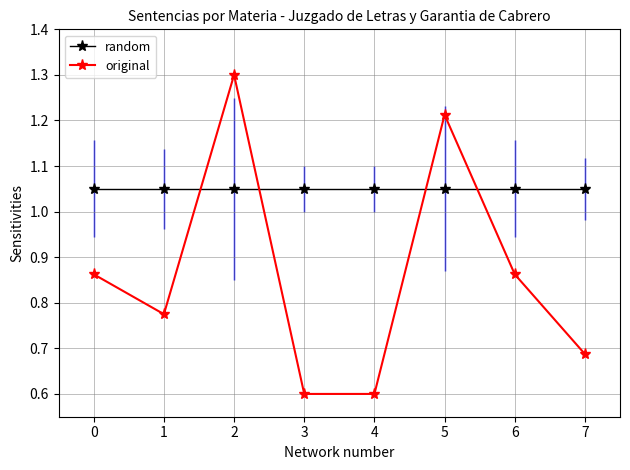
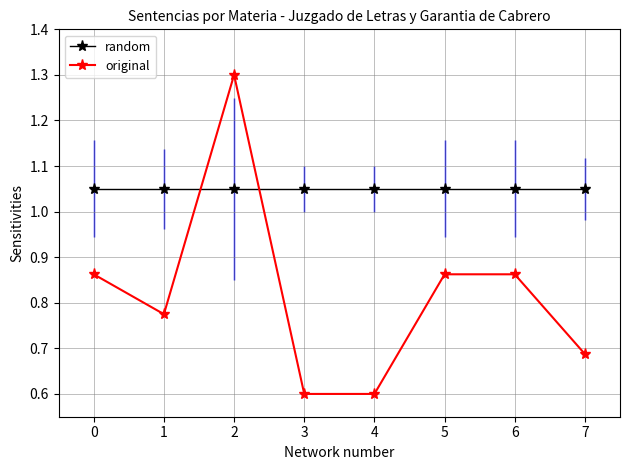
  {
    "random": {
      "0": 1.05,
      "1": 1.05,
      "2": 1.05,
      "3": 1.05,
      "4": 1.05,
      "5": 1.05,
      "6": 1.05,
      "7": 1.05
    },
    "original": {
      "0": 0.86,
      "1": 0.77,
      "2": 1.30,
      "3": 0.60,
      "4": 0.60,
-     "5": 1.21,
+     "5": 0.86,
      "6": 0.86,
      "7": 0.69
    }
  }
